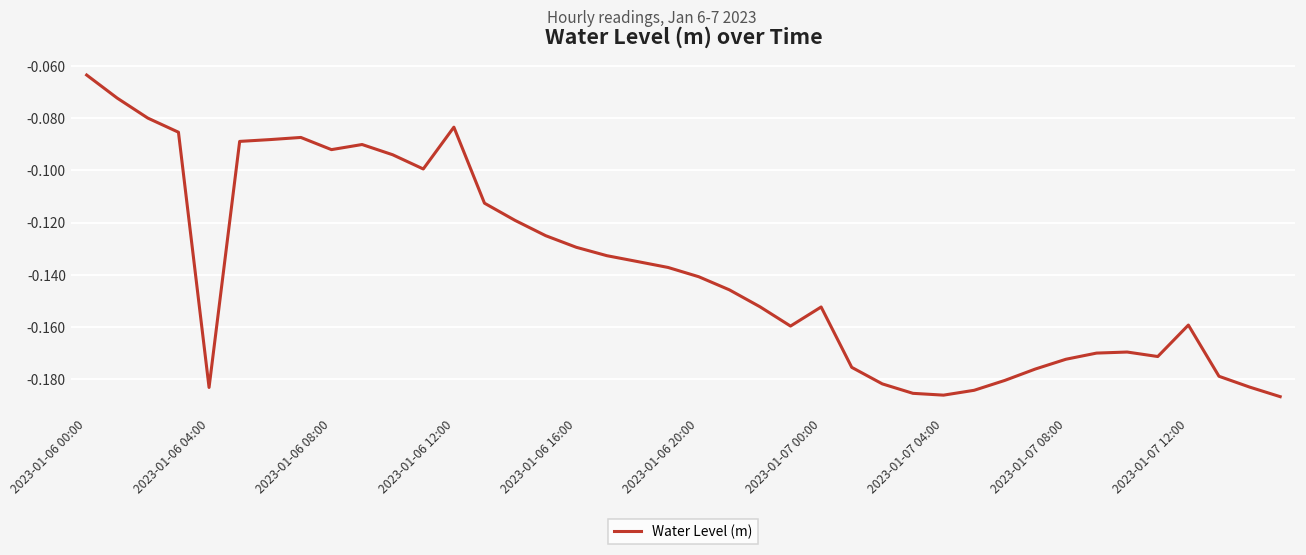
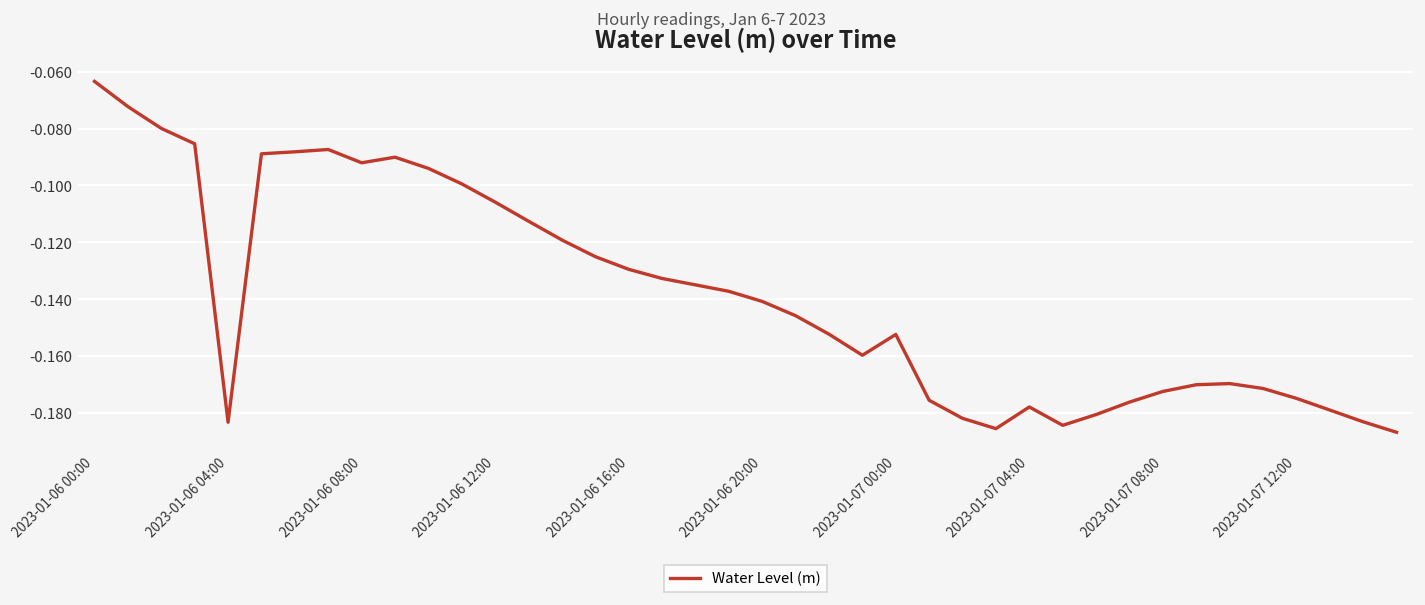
  {
    "2023-01-06 00:00": -0.063,
    "2023-01-06 04:00": -0.183,
    "2023-01-06 08:00": -0.092,
-   "2023-01-06 12:00": -0.083,
+   "2023-01-06 12:00": -0.106,
    "2023-01-06 16:00": -0.129,
    "2023-01-06 20:00": -0.141,
    "2023-01-07 00:00": -0.152,
-   "2023-01-07 04:00": -0.186,
+   "2023-01-07 04:00": -0.178,
    "2023-01-07 08:00": -0.172,
-   "2023-01-07 12:00": -0.159
+   "2023-01-07 12:00": -0.175
  }
